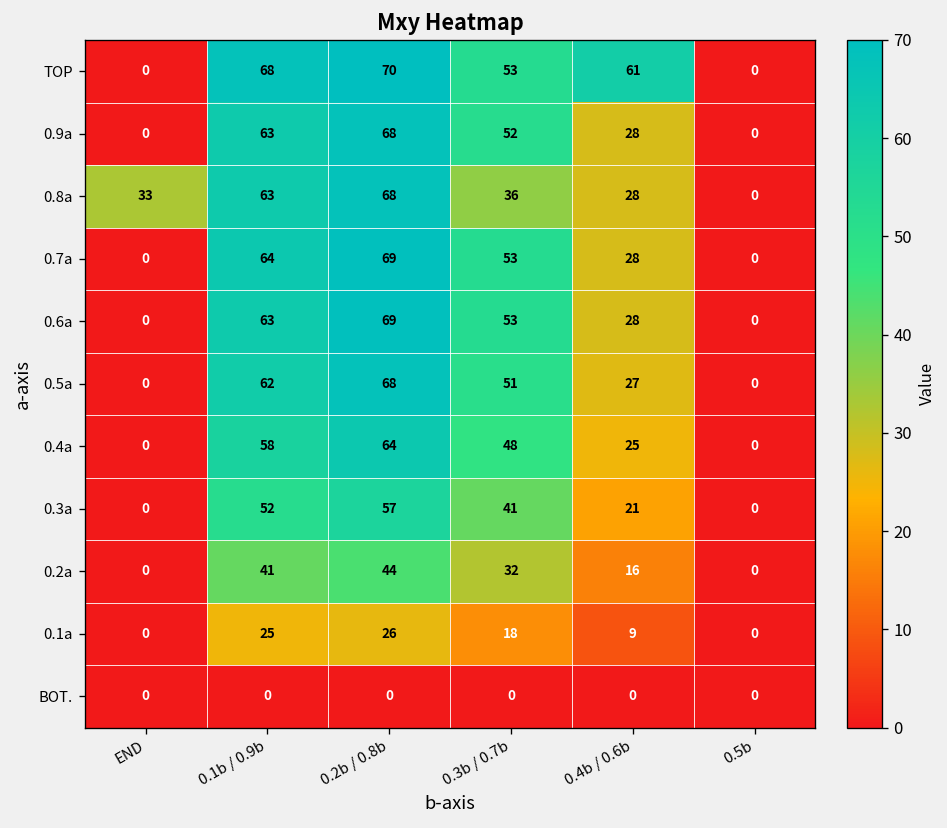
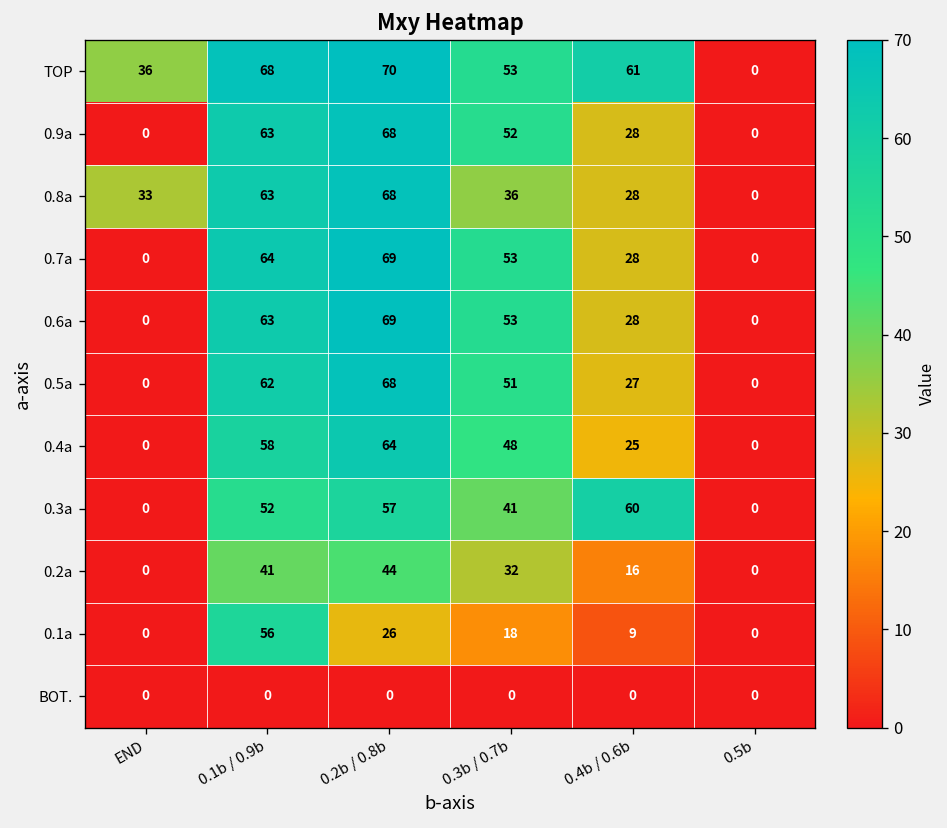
  {
    "TOP": {
-     "END": 0,
+     "END": 36,
      "0.1b / 0.9b": 68,
      "0.2b / 0.8b": 70,
      "0.3b / 0.7b": 53,
      "0.4b / 0.6b": 61,
      "0.5b": 0
    },
    "0.9a": {
      "END": 0,
      "0.1b / 0.9b": 63,
      "0.2b / 0.8b": 68,
      "0.3b / 0.7b": 52,
      "0.4b / 0.6b": 28,
      "0.5b": 0
    },
    "0.8a": {
      "END": 33,
      "0.1b / 0.9b": 63,
      "0.2b / 0.8b": 68,
      "0.3b / 0.7b": 36,
      "0.4b / 0.6b": 28,
      "0.5b": 0
    },
    "0.7a": {
      "END": 0,
      "0.1b / 0.9b": 64,
      "0.2b / 0.8b": 69,
      "0.3b / 0.7b": 53,
      "0.4b / 0.6b": 28,
      "0.5b": 0
    },
    "0.6a": {
      "END": 0,
      "0.1b / 0.9b": 63,
      "0.2b / 0.8b": 69,
      "0.3b / 0.7b": 53,
      "0.4b / 0.6b": 28,
      "0.5b": 0
    },
    "0.5a": {
      "END": 0,
      "0.1b / 0.9b": 62,
      "0.2b / 0.8b": 68,
      "0.3b / 0.7b": 51,
      "0.4b / 0.6b": 27,
      "0.5b": 0
    },
    "0.4a": {
      "END": 0,
      "0.1b / 0.9b": 58,
      "0.2b / 0.8b": 64,
      "0.3b / 0.7b": 48,
      "0.4b / 0.6b": 25,
      "0.5b": 0
    },
    "0.3a": {
      "END": 0,
      "0.1b / 0.9b": 52,
      "0.2b / 0.8b": 57,
      "0.3b / 0.7b": 41,
-     "0.4b / 0.6b": 21,
+     "0.4b / 0.6b": 60,
      "0.5b": 0
    },
    "0.2a": {
      "END": 0,
      "0.1b / 0.9b": 41,
      "0.2b / 0.8b": 44,
      "0.3b / 0.7b": 32,
      "0.4b / 0.6b": 16,
      "0.5b": 0
    },
    "0.1a": {
      "END": 0,
-     "0.1b / 0.9b": 25,
+     "0.1b / 0.9b": 56,
      "0.2b / 0.8b": 26,
      "0.3b / 0.7b": 18,
      "0.4b / 0.6b": 9,
      "0.5b": 0
    },
    "BOT.": {
      "END": 0,
      "0.1b / 0.9b": 0,
      "0.2b / 0.8b": 0,
      "0.3b / 0.7b": 0,
      "0.4b / 0.6b": 0,
      "0.5b": 0
    }
  }
